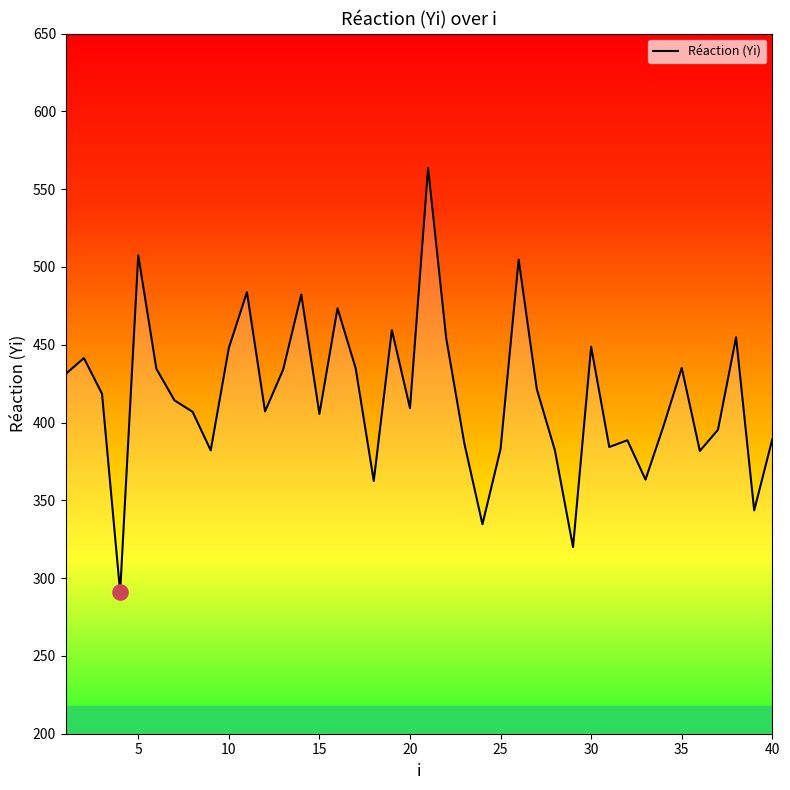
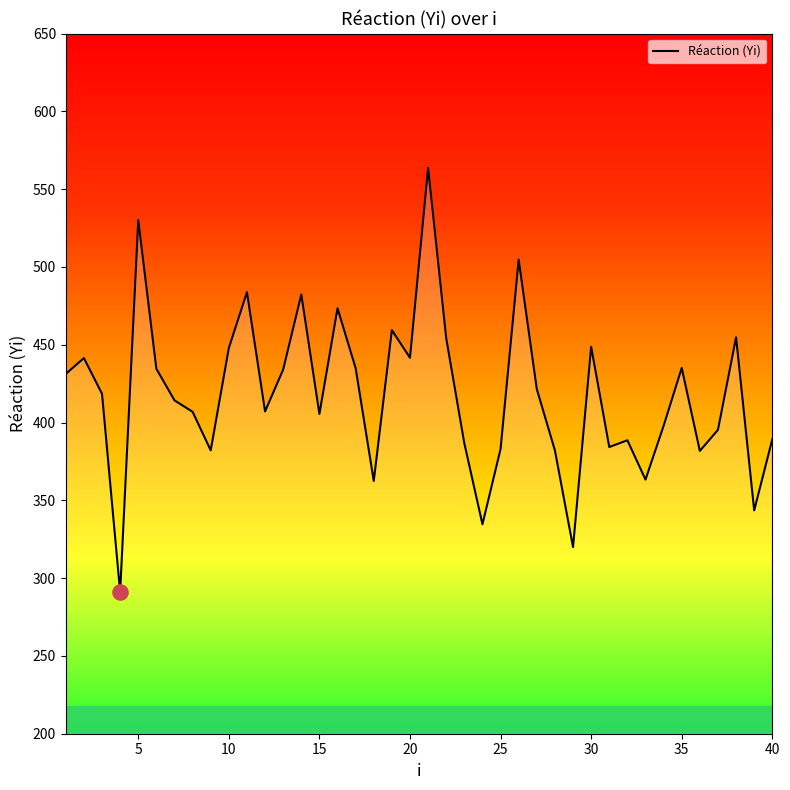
  {
    "Réaction (Yi)": {
-     "5": 508,
+     "5": 530,
      "10": 448,
      "15": 406,
-     "20": 409,
+     "20": 442,
      "25": 383,
      "30": 449,
      "35": 435,
      "40": 389
    }
  }
